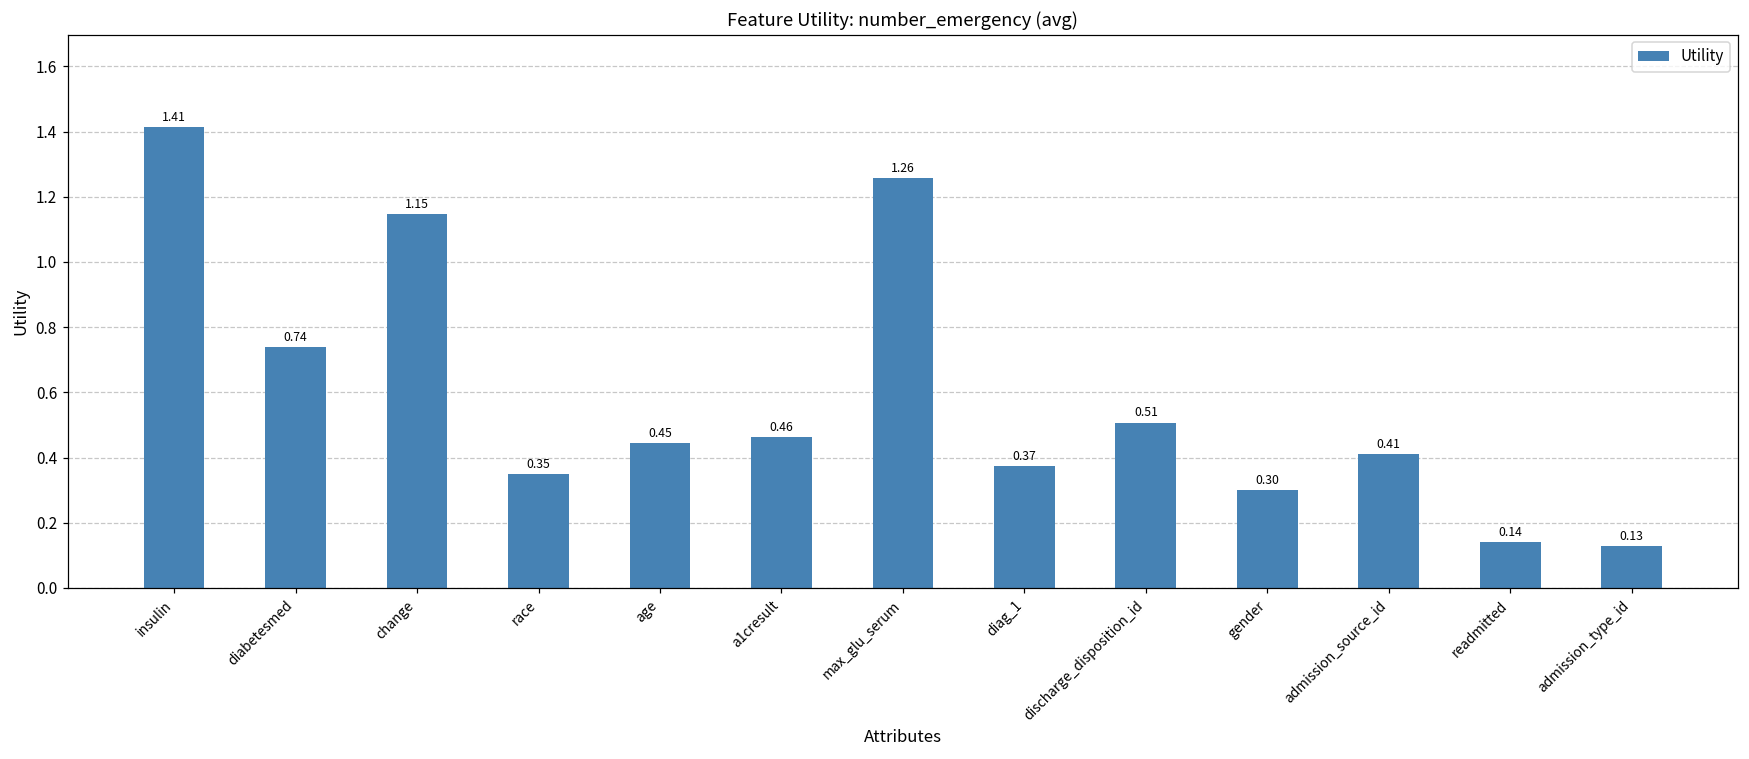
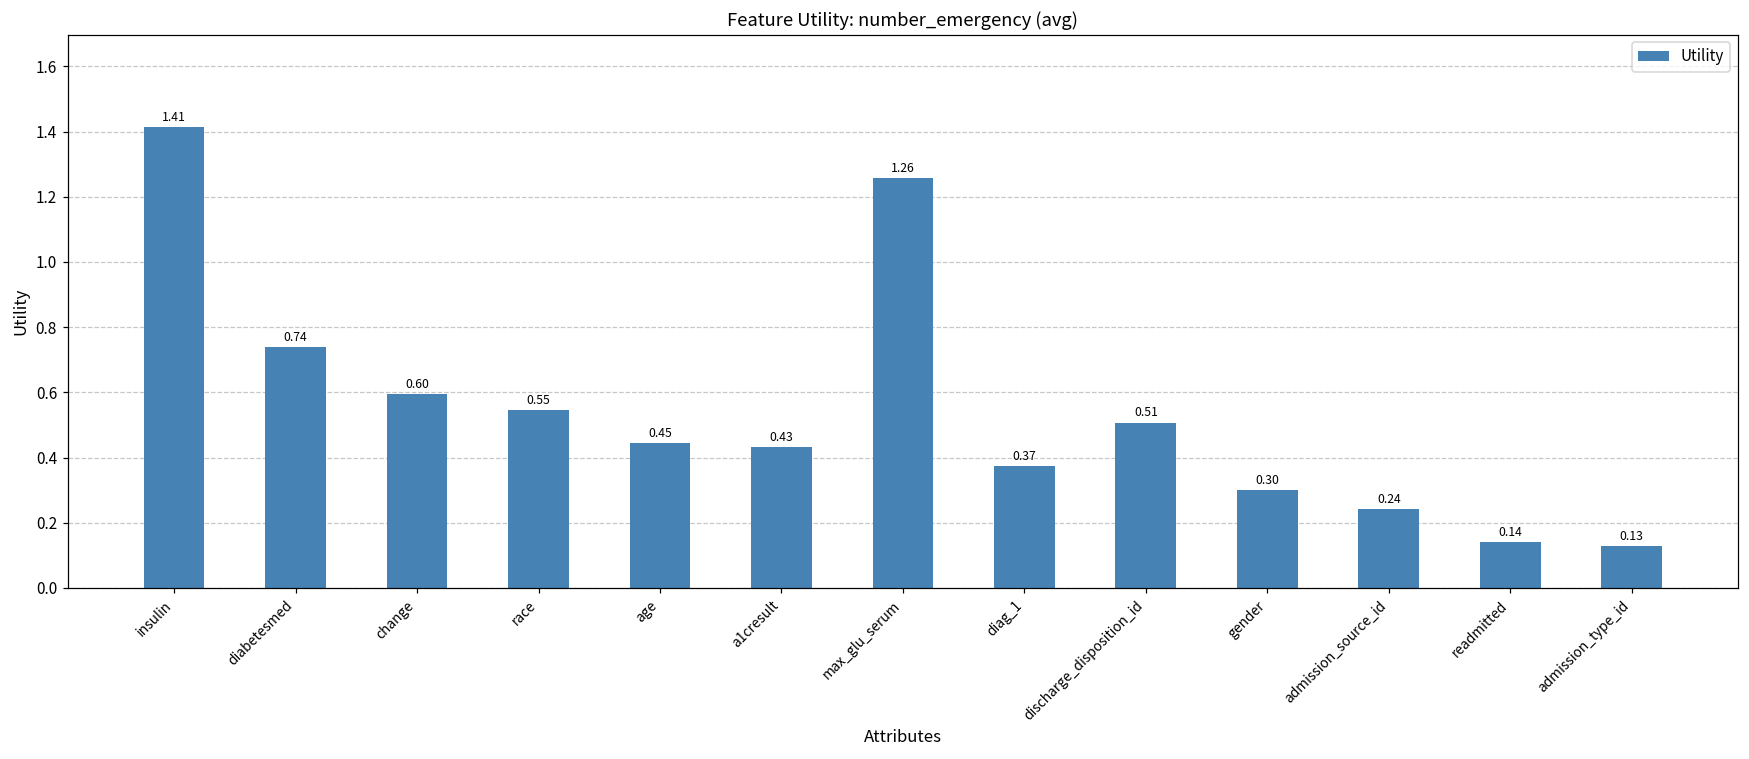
  {
    "insulin": 1.41,
    "diabetesmed": 0.74,
-   "change": 1.15,
-   "race": 0.35,
+   "change": 0.60,
+   "race": 0.55,
    "age": 0.45,
-   "a1cresult": 0.46,
+   "a1cresult": 0.43,
    "max_glu_serum": 1.26,
    "diag_1": 0.37,
    "discharge_disposition_id": 0.51,
    "gender": 0.30,
-   "admission_source_id": 0.41,
+   "admission_source_id": 0.24,
    "readmitted": 0.14,
    "admission_type_id": 0.13
  }
